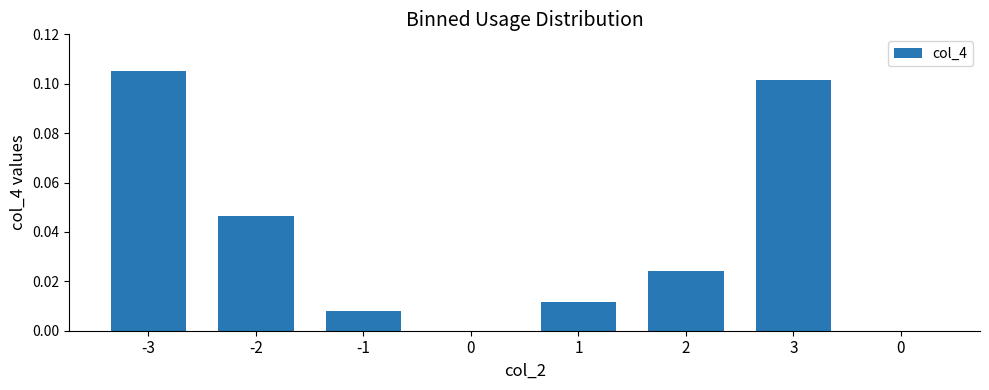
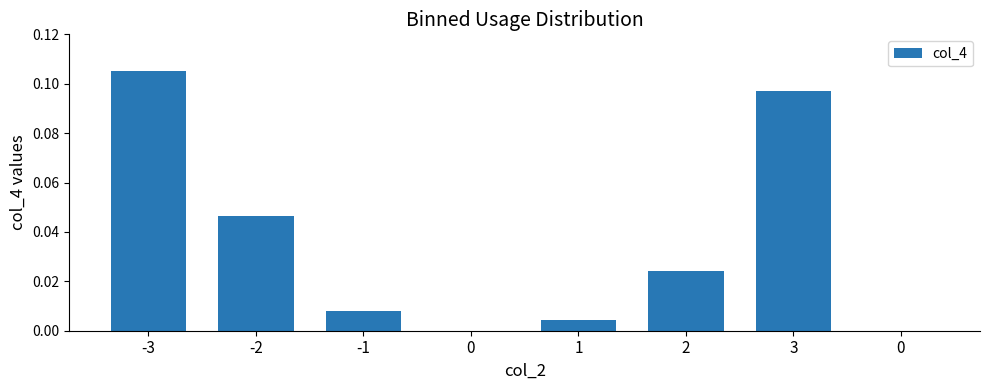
  {
    "-3": 0.105,
    "-2": 0.046,
    "-1": 0.008,
-   "1": 0.011,
+   "1": 0.004,
    "2": 0.024,
-   "3": 0.102
+   "3": 0.097
  }
